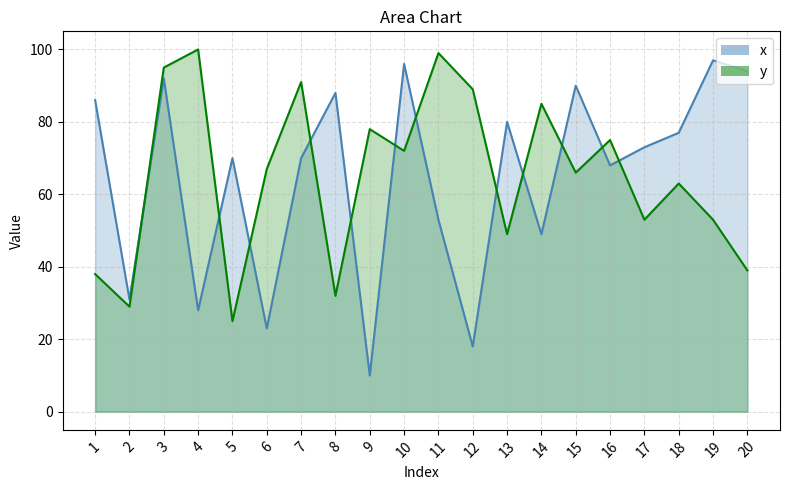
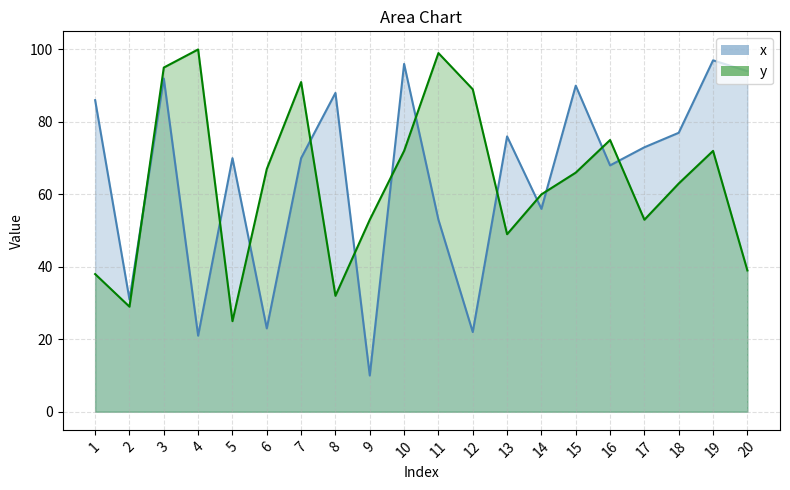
  {
    "x": {
      "1": 86,
      "2": 31,
      "3": 92,
-     "4": 28,
+     "4": 21,
      "5": 70,
      "6": 23,
      "7": 70,
      "8": 88,
      "9": 10,
      "10": 96,
      "11": 53,
-     "12": 18,
-     "13": 80,
-     "14": 49,
+     "12": 22,
+     "13": 76,
+     "14": 56,
      "15": 90,
      "16": 68,
      "17": 73,
      "18": 77,
      "19": 97
    },
    "y": {
      "1": 38,
      "2": 29,
      "3": 95,
      "4": 100,
      "5": 25,
      "6": 67,
      "7": 91,
      "8": 32,
-     "9": 78,
+     "9": 53,
      "10": 72,
      "11": 99,
      "12": 89,
      "13": 49,
-     "14": 85,
+     "14": 60,
      "15": 66,
      "16": 75,
      "17": 53,
      "18": 63,
-     "19": 53,
+     "19": 72,
      "20": 39
    }
  }
